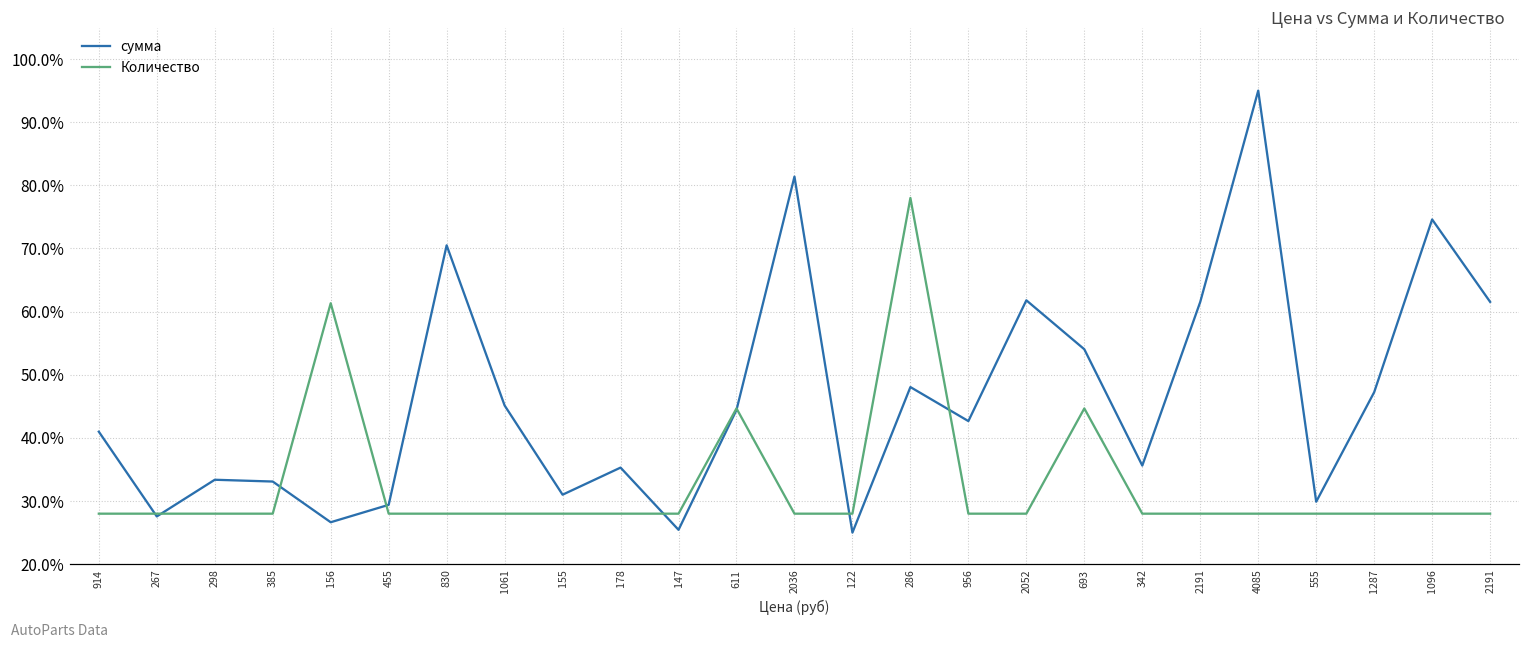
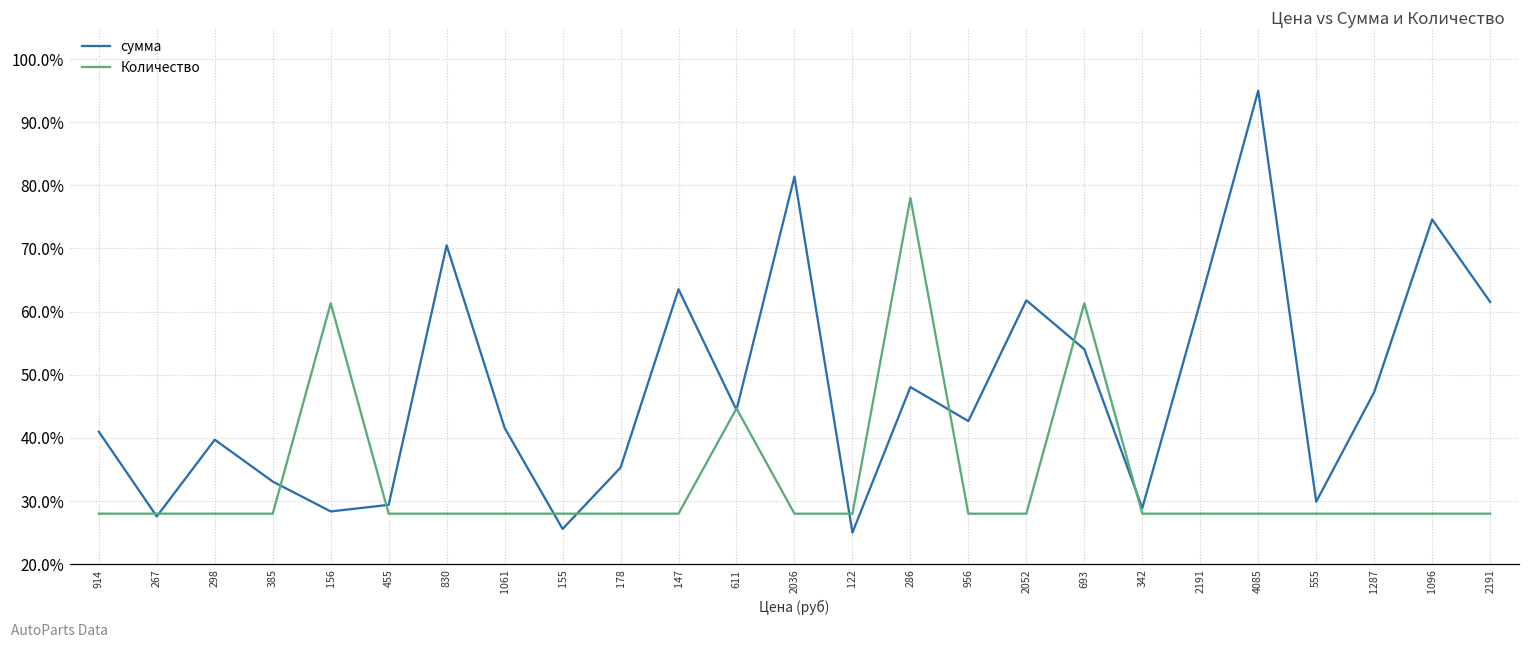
  {
    "сумма": {
      "914": "41%",
-     "298": "33%",
+     "298": "40%",
      "385": "33%",
-     "156": "27%",
+     "156": "28%",
      "455": "29%",
      "830": "71%",
-     "1061": "45%",
-     "155": "31%",
+     "1061": "42%",
+     "155": "26%",
      "178": "35%",
-     "147": "25%",
+     "147": "64%",
      "2036": "81%",
      "122": "25%",
      "286": "48%",
      "956": "43%",
      "2052": "62%",
      "693": "54%",
-     "342": "36%",
+     "342": "29%",
      "4085": "95%",
      "555": "30%",
      "1287": "47%",
      "1096": "75%"
    },
    "Количество": {
      "914": "28%",
      "298": "28%",
      "385": "28%",
      "156": "61%",
      "455": "28%",
      "830": "28%",
      "1061": "28%",
      "155": "28%",
      "178": "28%",
      "147": "28%",
      "2036": "28%",
      "122": "28%",
      "286": "78%",
      "956": "28%",
      "2052": "28%",
-     "693": "45%",
+     "693": "61%",
      "342": "28%",
      "4085": "28%",
      "555": "28%",
      "1287": "28%",
      "1096": "28%"
    }
  }
